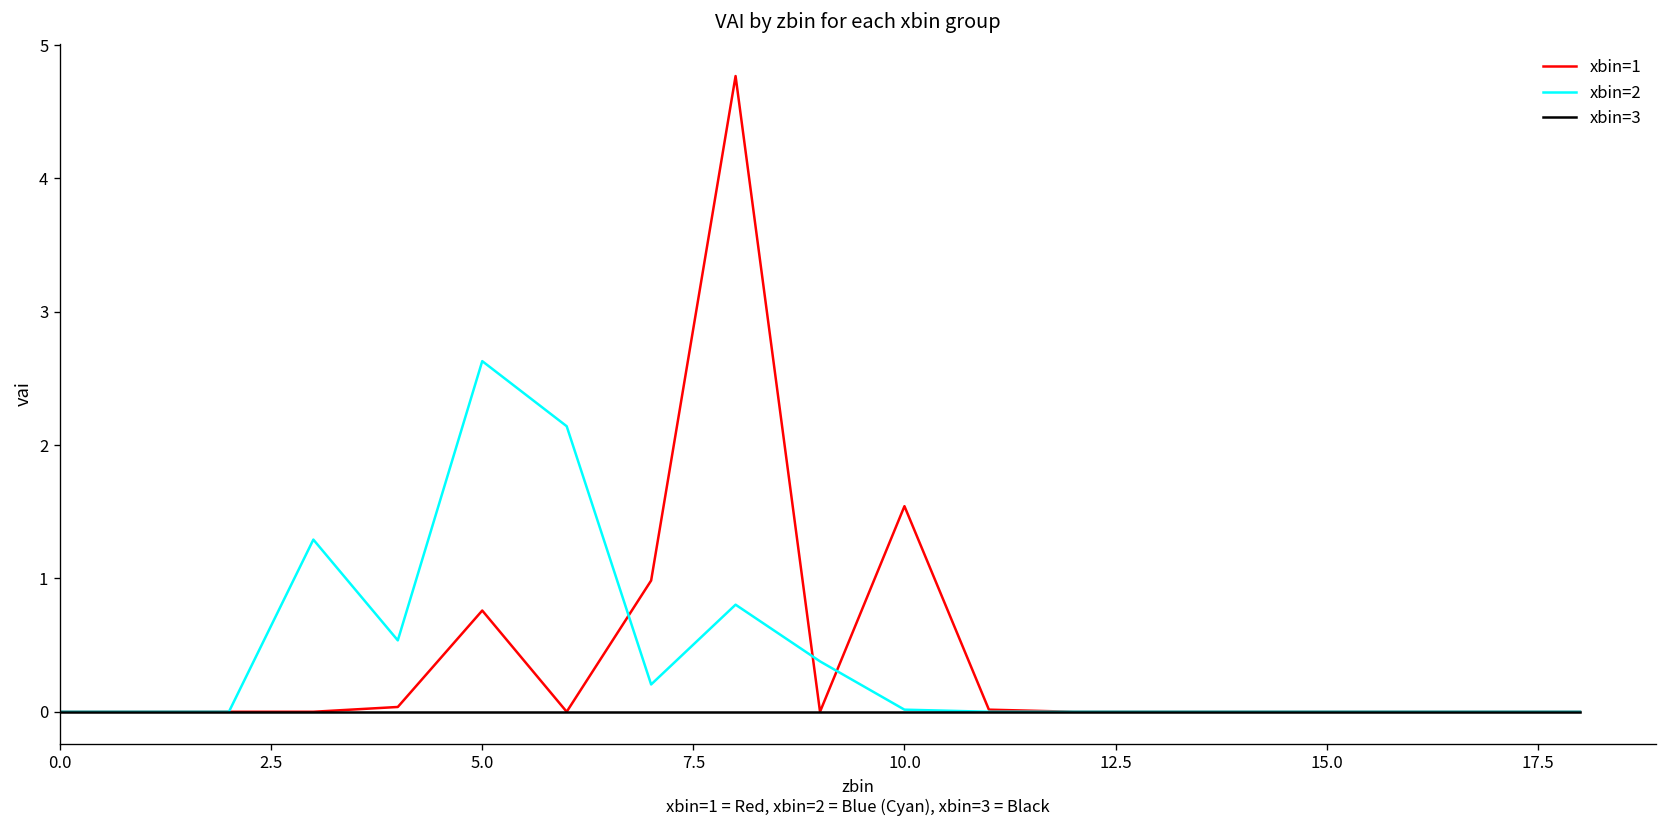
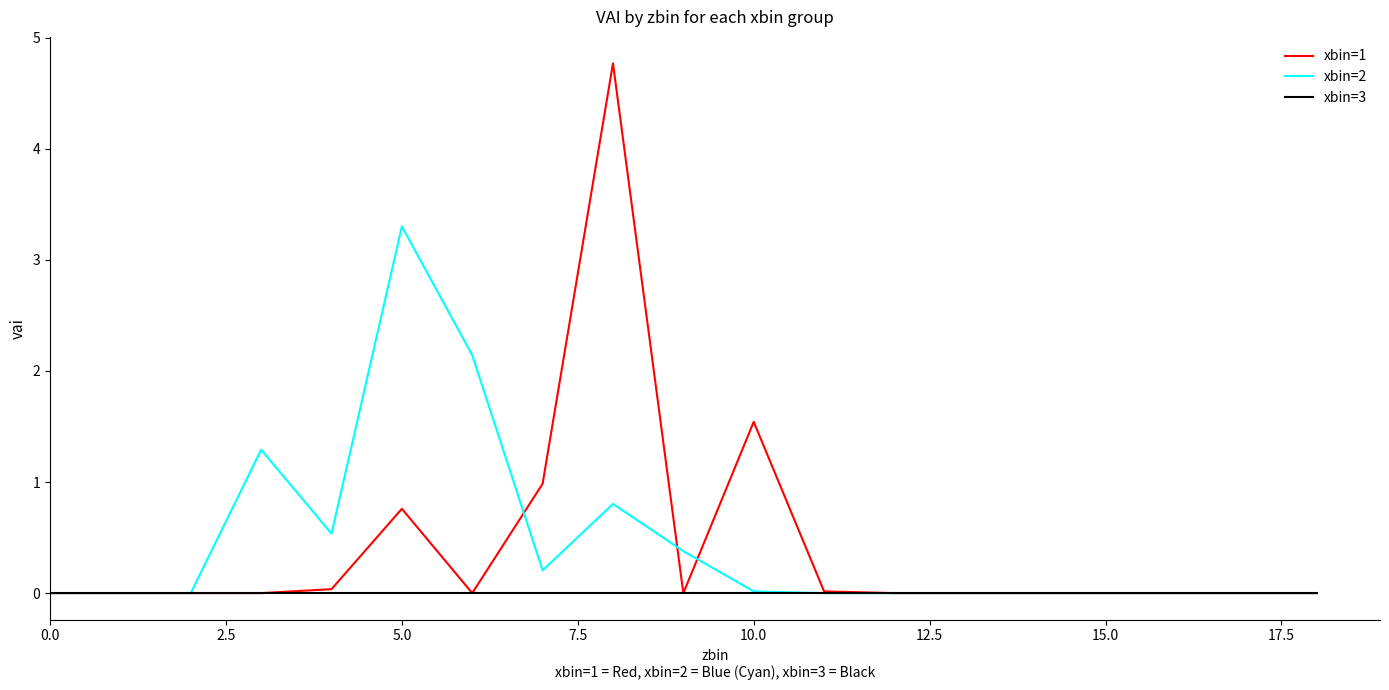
  {
    "xbin=1": {
      "5.0": 0.76,
      "10.0": 1.54
    },
    "xbin=2": {
-     "5.0": 2.63
+     "5.0": 3.30
    },
    "xbin=3": {
      "5.0": 0.00
    }
  }
